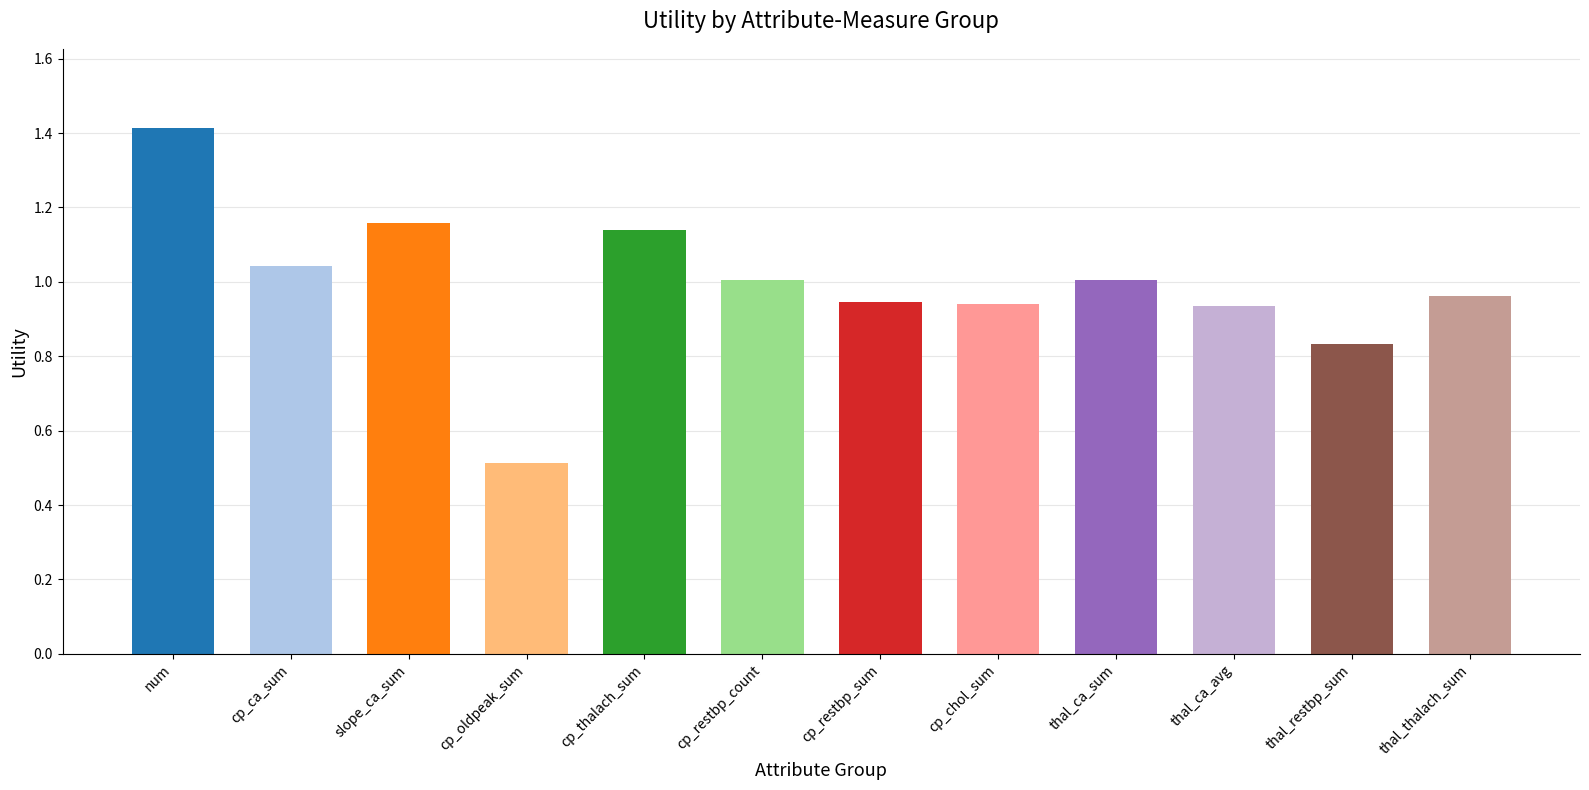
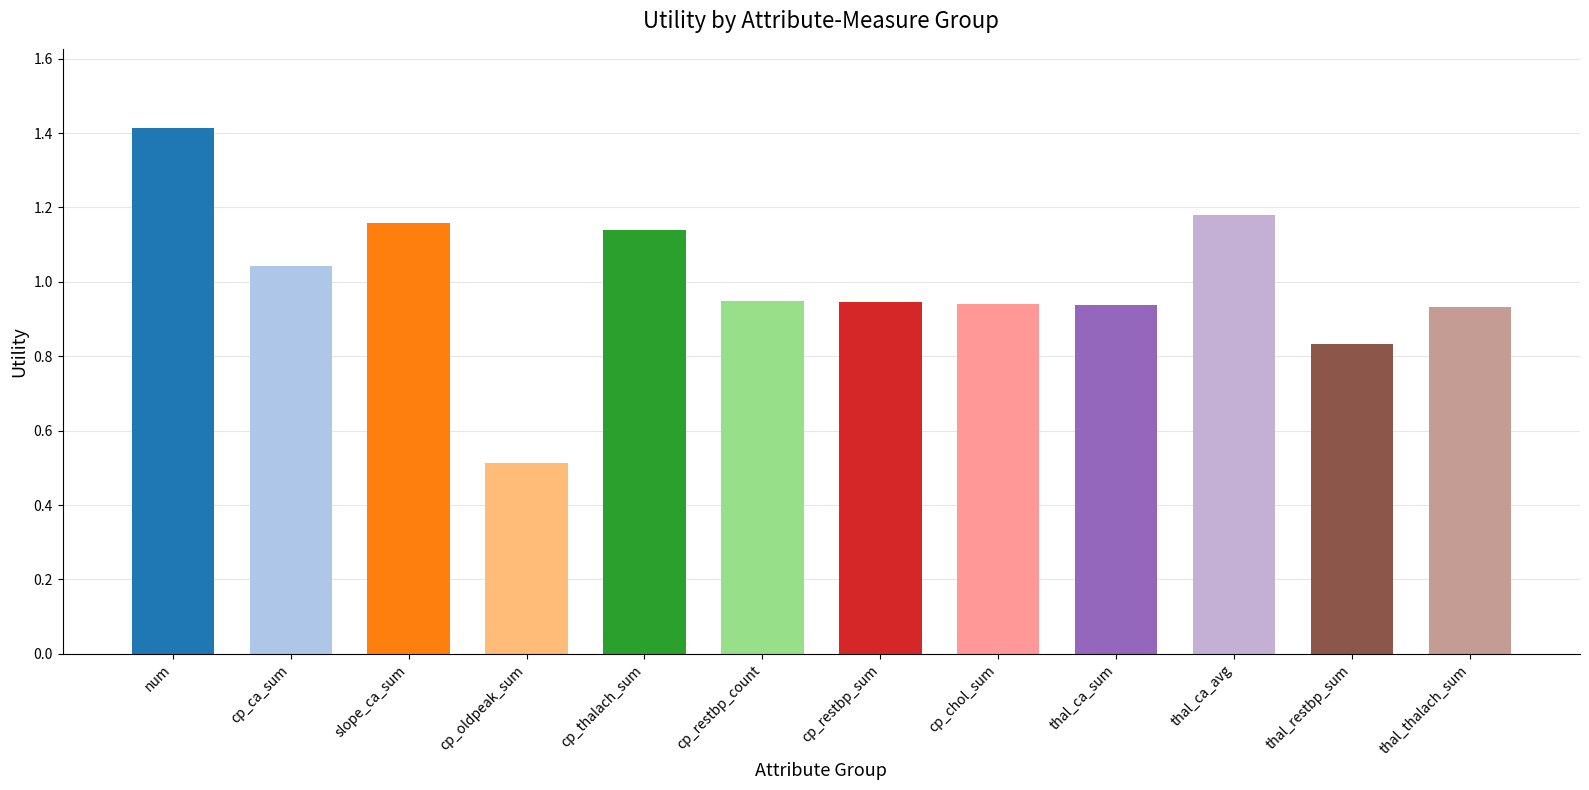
  {
    "num": 1.41,
    "cp_ca_sum": 1.04,
    "slope_ca_sum": 1.16,
    "cp_oldpeak_sum": 0.51,
    "cp_thalach_sum": 1.14,
-   "cp_restbp_count": 1.01,
+   "cp_restbp_count": 0.95,
    "cp_restbp_sum": 0.95,
    "cp_chol_sum": 0.94,
-   "thal_ca_sum": 1.00,
-   "thal_ca_avg": 0.94,
+   "thal_ca_sum": 0.94,
+   "thal_ca_avg": 1.18,
    "thal_restbp_sum": 0.83,
-   "thal_thalach_sum": 0.96
+   "thal_thalach_sum": 0.93
  }
